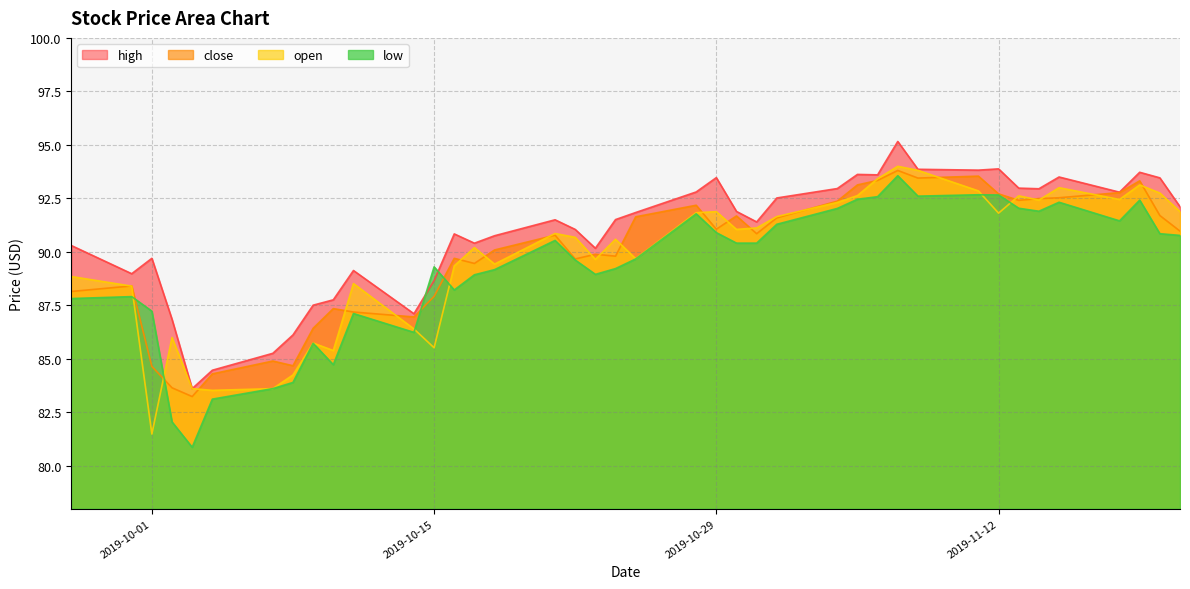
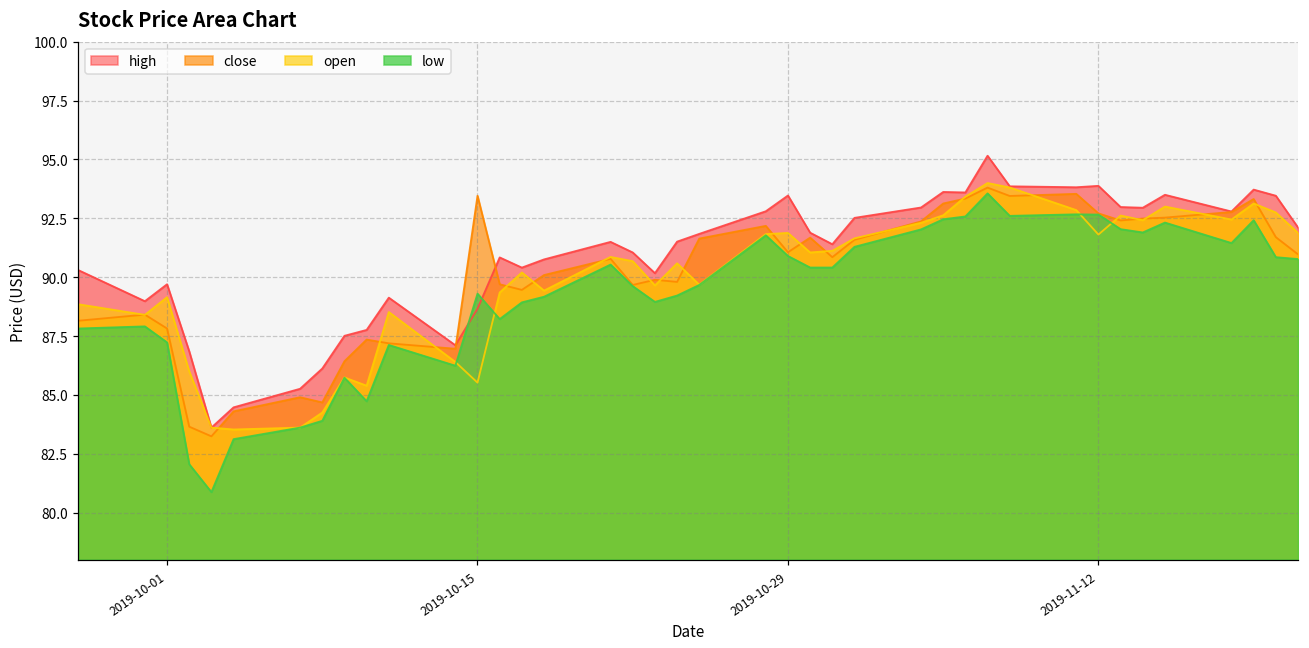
  {
    "close": {
-     "2019-10-01": 84.7,
-     "2019-10-15": 87.9,
+     "2019-10-01": 87.8,
+     "2019-10-15": 93.5,
      "2019-10-29": 91.1
    },
    "open": {
-     "2019-10-01": 81.5,
+     "2019-10-01": 89.2,
      "2019-10-15": 85.5,
      "2019-10-29": 91.9,
      "2019-11-12": 91.8
    },
    "low": {
      "2019-10-01": 87.2,
      "2019-10-29": 90.9
    }
  }
